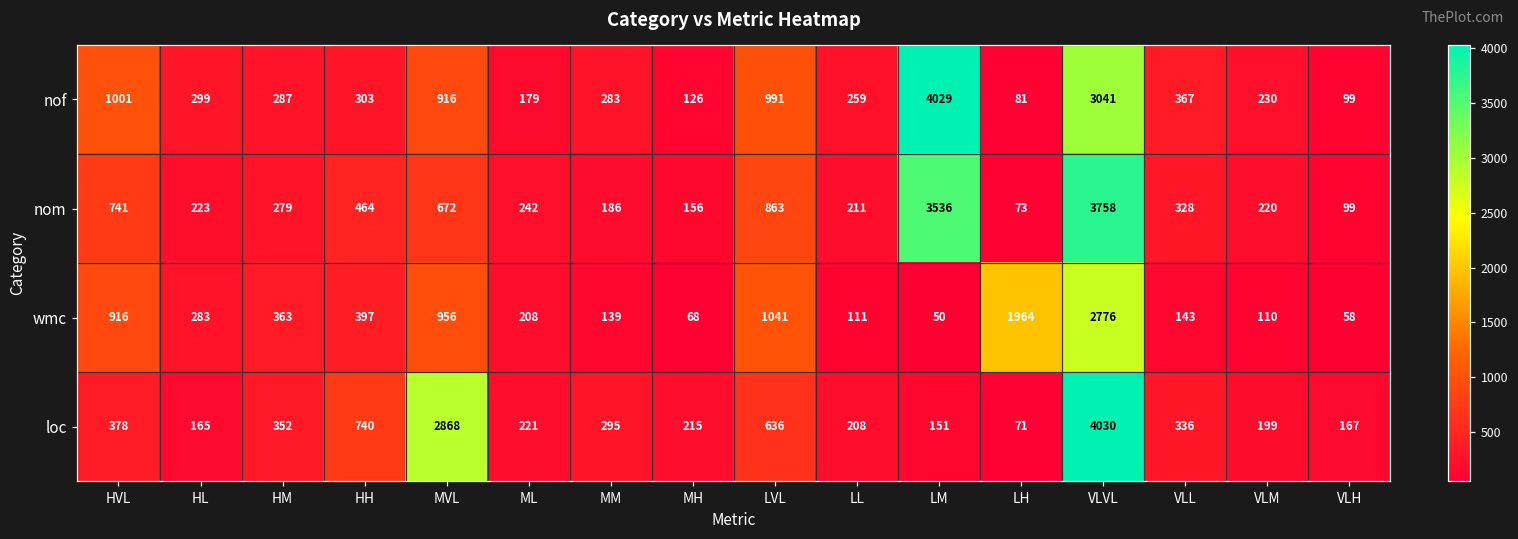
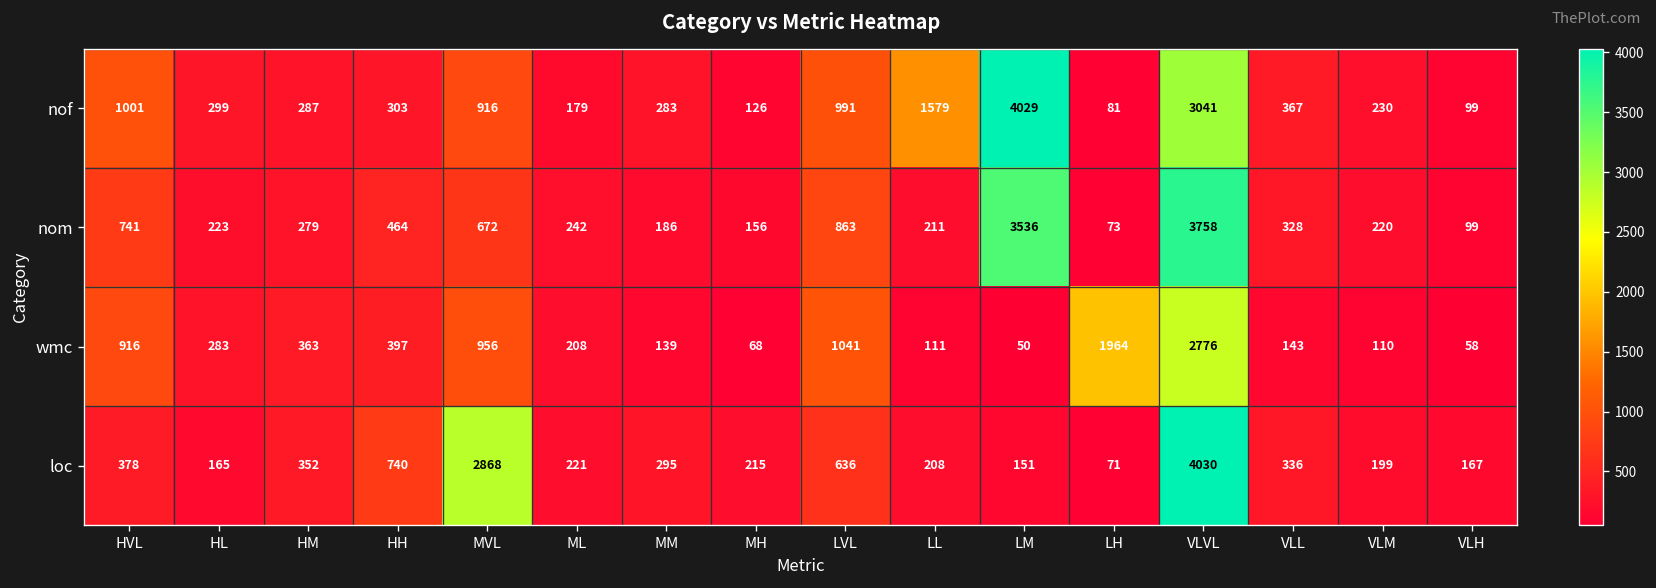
  {
    "nof": {
      "HVL": 1001,
      "HL": 299,
      "HM": 287,
      "HH": 303,
      "MVL": 916,
      "ML": 179,
      "MM": 283,
      "MH": 126,
      "LVL": 991,
-     "LL": 259,
+     "LL": 1579,
      "LM": 4029,
      "LH": 81,
      "VLVL": 3041,
      "VLL": 367,
      "VLM": 230,
      "VLH": 99
    },
    "nom": {
      "HVL": 741,
      "HL": 223,
      "HM": 279,
      "HH": 464,
      "MVL": 672,
      "ML": 242,
      "MM": 186,
      "MH": 156,
      "LVL": 863,
      "LL": 211,
      "LM": 3536,
      "LH": 73,
      "VLVL": 3758,
      "VLL": 328,
      "VLM": 220,
      "VLH": 99
    },
    "wmc": {
      "HVL": 916,
      "HL": 283,
      "HM": 363,
      "HH": 397,
      "MVL": 956,
      "ML": 208,
      "MM": 139,
      "MH": 68,
      "LVL": 1041,
      "LL": 111,
      "LM": 50,
      "LH": 1964,
      "VLVL": 2776,
      "VLL": 143,
      "VLM": 110,
      "VLH": 58
    },
    "loc": {
      "HVL": 378,
      "HL": 165,
      "HM": 352,
      "HH": 740,
      "MVL": 2868,
      "ML": 221,
      "MM": 295,
      "MH": 215,
      "LVL": 636,
      "LL": 208,
      "LM": 151,
      "LH": 71,
      "VLVL": 4030,
      "VLL": 336,
      "VLM": 199,
      "VLH": 167
    }
  }
